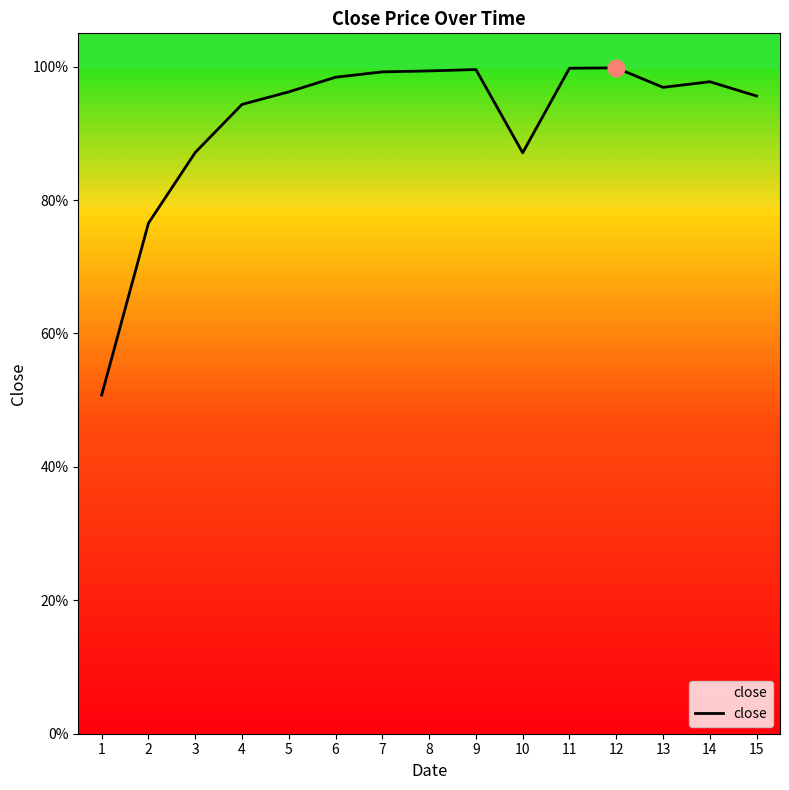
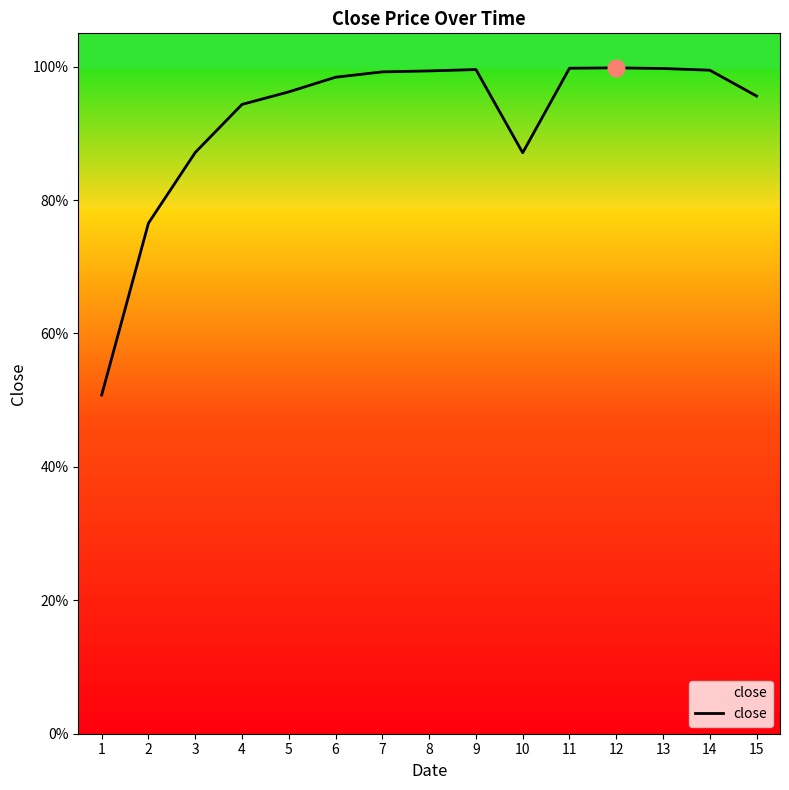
  {
    "close": {
      "1": "51%",
      "2": "77%",
      "3": "87%",
      "4": "94%",
      "5": "96%",
      "6": "98%",
      "7": "99%",
      "8": "99%",
      "9": "100%",
      "10": "87%",
      "11": "100%",
-     "13": "97%",
-     "14": "98%",
+     "13": "100%",
+     "14": "99%",
      "15": "96%"
    }
  }
